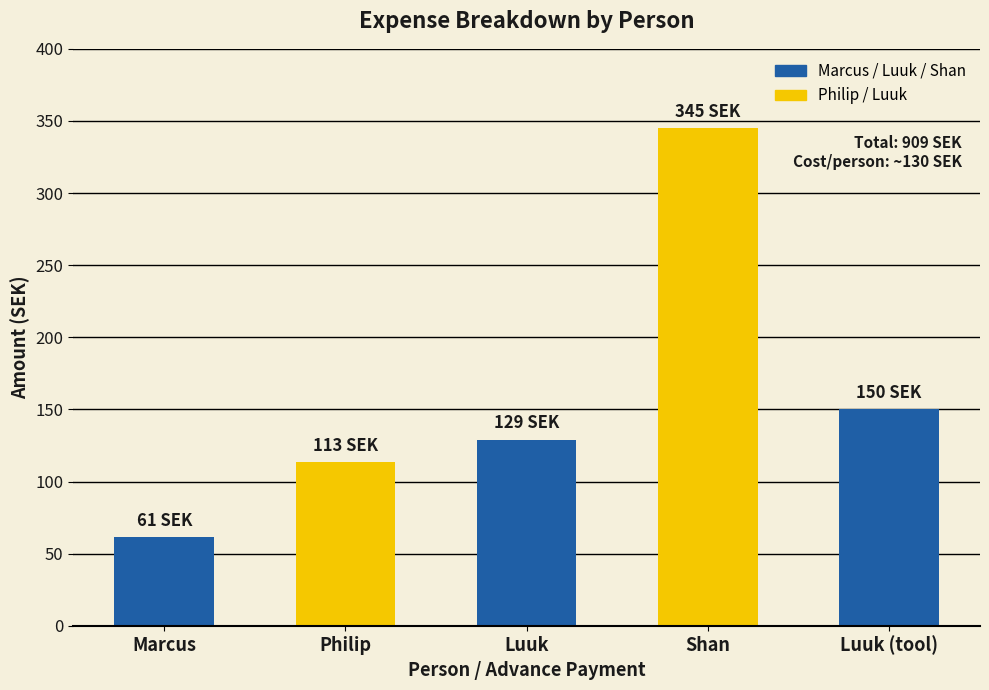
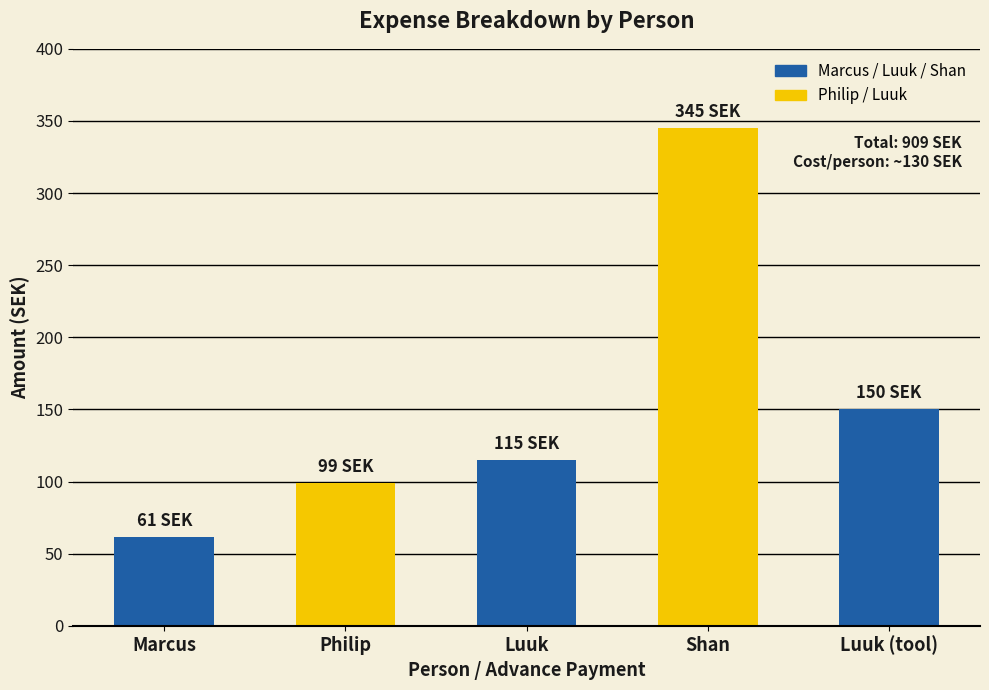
  {
-   "Philip": 113,
-   "Luuk": 129,
+   "Philip": 99,
+   "Luuk": 115,
    "Shan": 345,
    "Luuk (tool)": 150
  }
